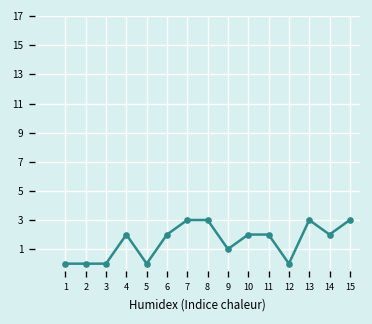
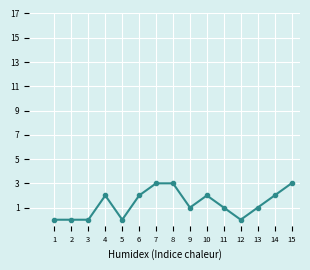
  {
    "1": 0,
    "2": 0,
    "3": 0,
    "4": 2,
    "5": 0,
    "6": 2,
    "7": 3,
    "8": 3,
    "9": 1,
    "10": 2,
-   "11": 2,
+   "11": 1,
    "12": 0,
-   "13": 3,
+   "13": 1,
    "14": 2,
    "15": 3
  }
